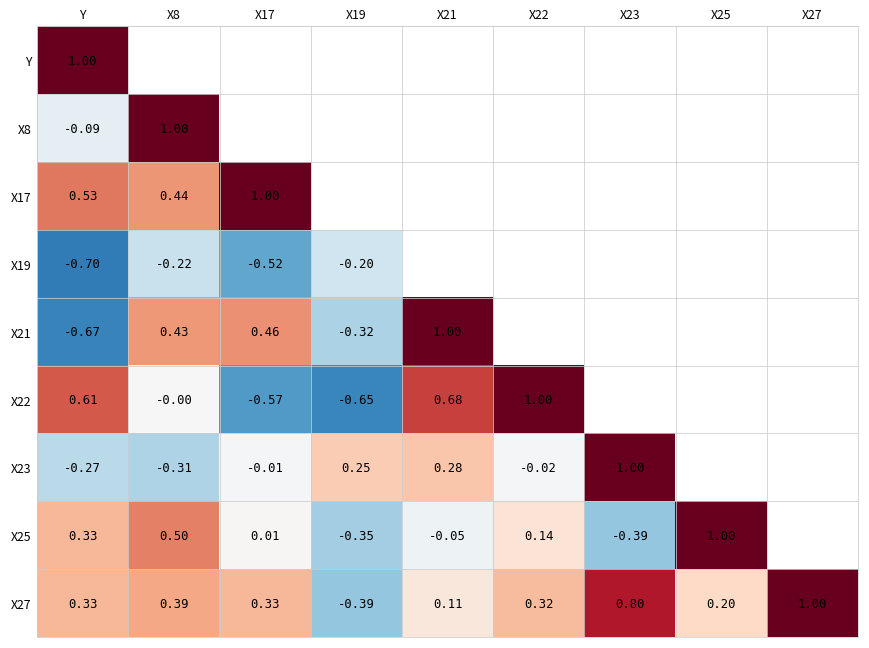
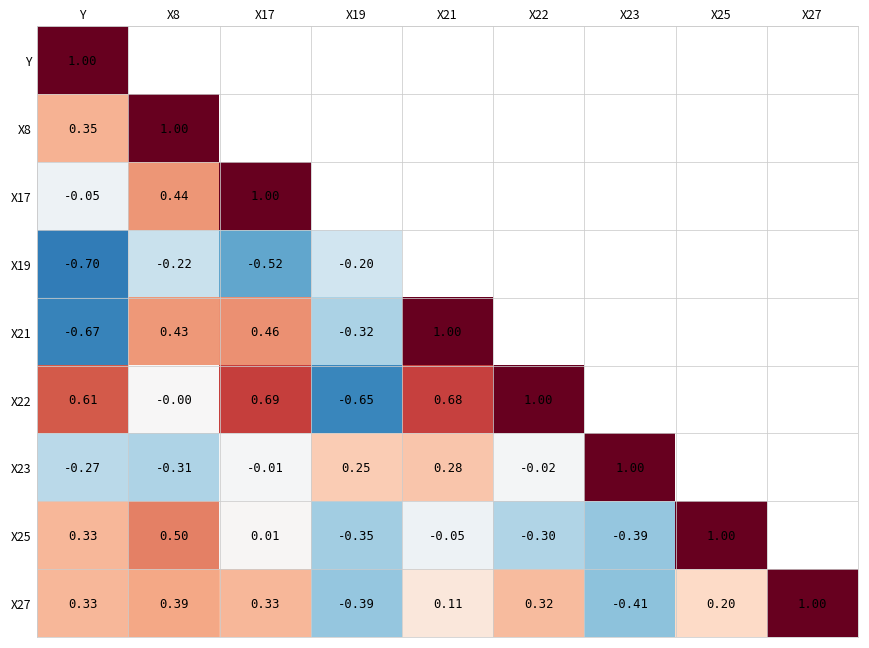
  {
    "Y": {
      "Y": 1.00
    },
    "X8": {
-     "Y": -0.09,
+     "Y": 0.35,
      "X8": 1.00
    },
    "X17": {
-     "Y": 0.53,
+     "Y": -0.05,
      "X8": 0.44,
      "X17": 1.00
    },
    "X19": {
      "Y": -0.70,
      "X8": -0.22,
      "X17": -0.52,
      "X19": -0.20
    },
    "X21": {
      "Y": -0.67,
      "X8": 0.43,
      "X17": 0.46,
      "X19": -0.32,
      "X21": 1.00
    },
    "X22": {
      "Y": 0.61,
      "X8": -0.00,
-     "X17": -0.57,
+     "X17": 0.69,
      "X19": -0.65,
      "X21": 0.68,
      "X22": 1.00
    },
    "X23": {
      "Y": -0.27,
      "X8": -0.31,
      "X17": -0.01,
      "X19": 0.25,
      "X21": 0.28,
      "X22": -0.02,
      "X23": 1.00
    },
    "X25": {
      "Y": 0.33,
      "X8": 0.50,
      "X17": 0.01,
      "X19": -0.35,
      "X21": -0.05,
-     "X22": 0.14,
+     "X22": -0.30,
      "X23": -0.39,
      "X25": 1.00
    },
    "X27": {
      "Y": 0.33,
      "X8": 0.39,
      "X17": 0.33,
      "X19": -0.39,
      "X21": 0.11,
      "X22": 0.32,
-     "X23": 0.80,
+     "X23": -0.41,
      "X25": 0.20,
      "X27": 1.00
    }
  }
